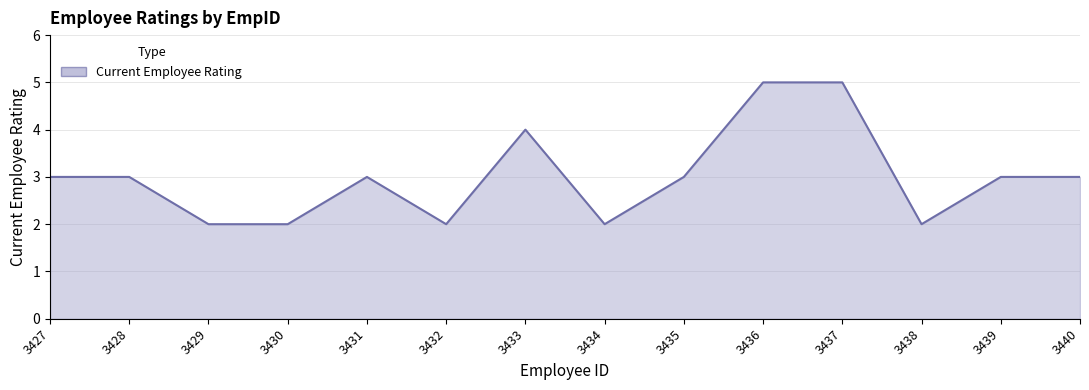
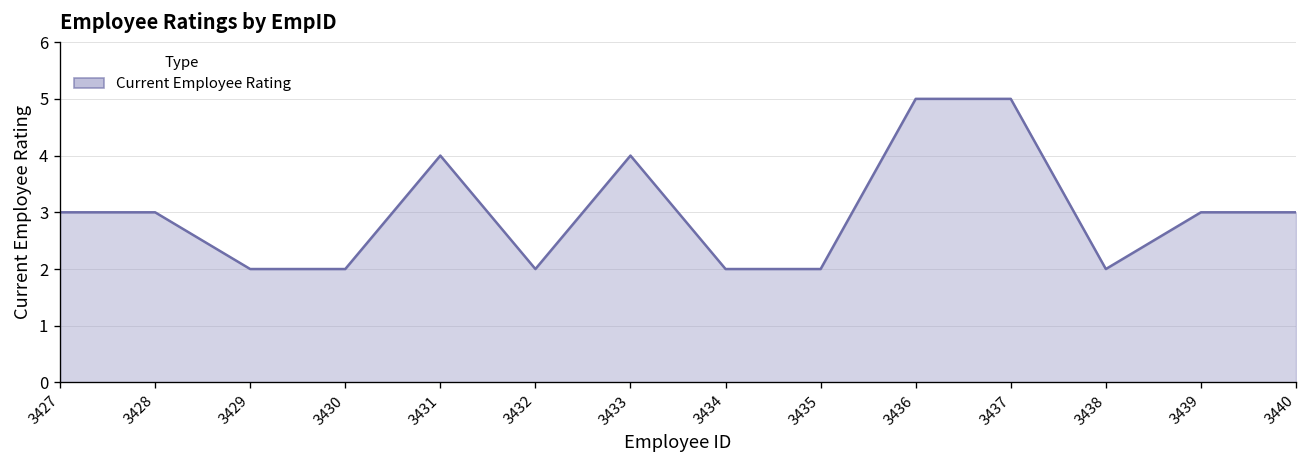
  {
    "3427": 3,
    "3428": 3,
    "3429": 2,
    "3430": 2,
-   "3431": 3,
+   "3431": 4,
    "3432": 2,
    "3433": 4,
    "3434": 2,
-   "3435": 3,
+   "3435": 2,
    "3436": 5,
    "3437": 5,
    "3438": 2,
    "3439": 3,
    "3440": 3
  }
